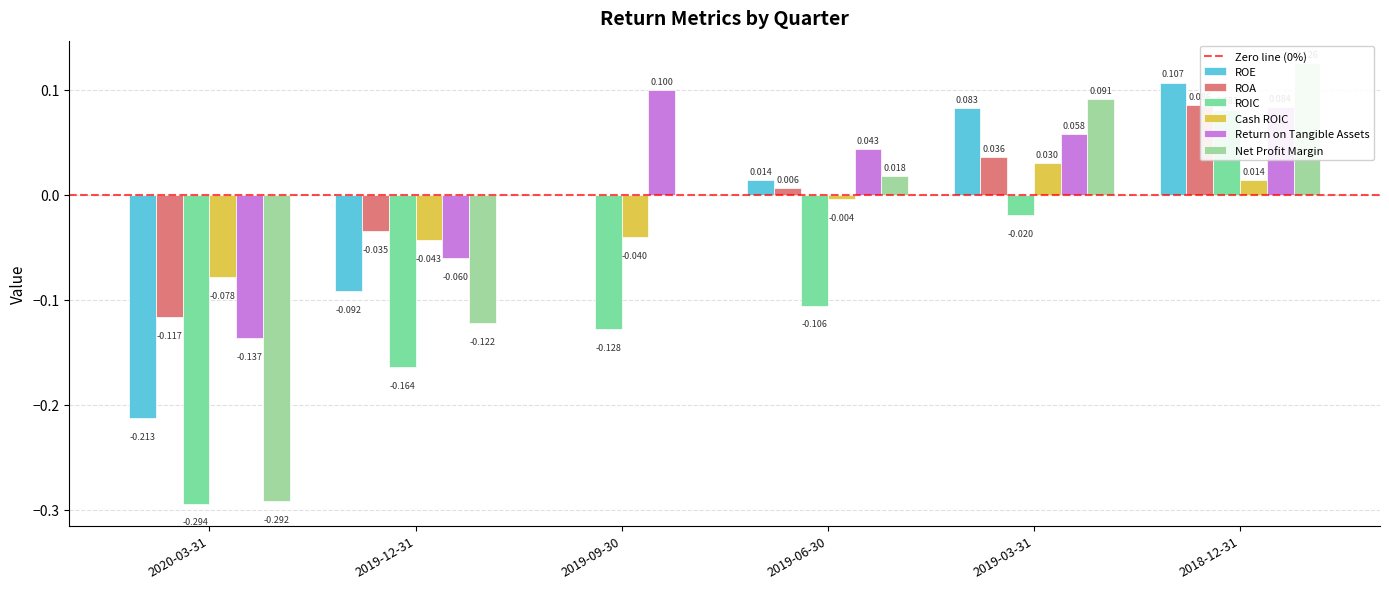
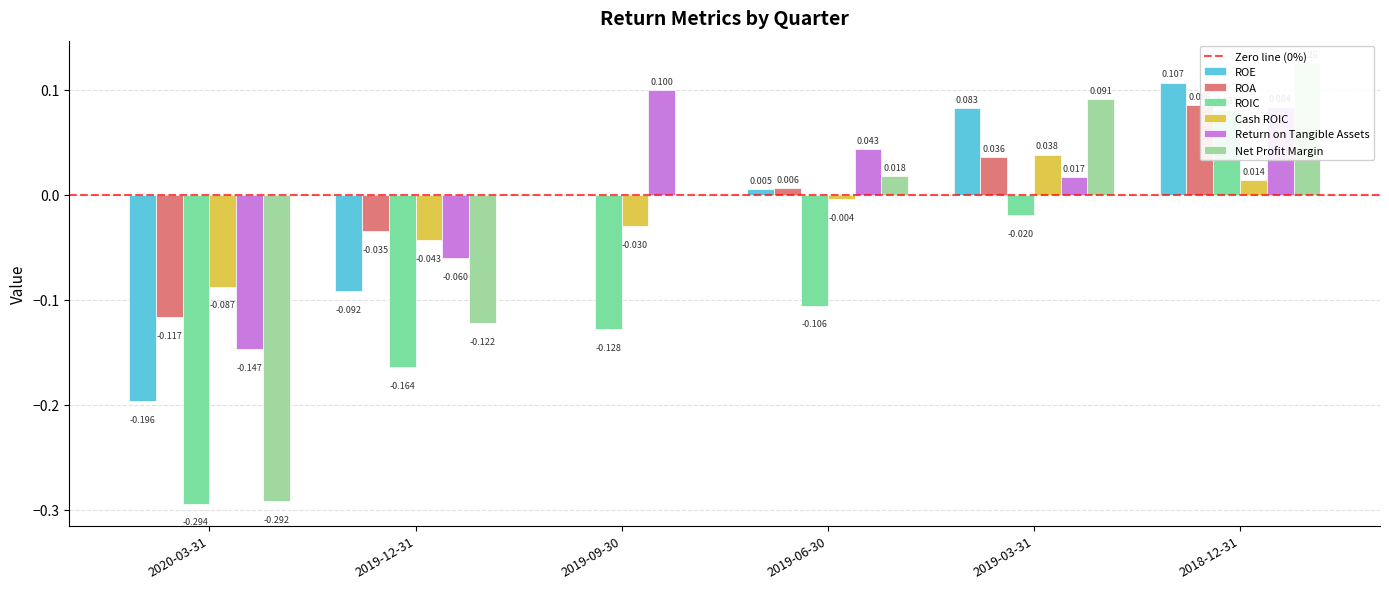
  {
    "ROE": {
-     "2020-03-31": -0.213,
+     "2020-03-31": -0.196,
      "2019-12-31": -0.092,
-     "2019-06-30": 0.014,
+     "2019-06-30": 0.005,
      "2019-03-31": 0.083,
      "2018-12-31": 0.107
    },
    "ROA": {
      "2020-03-31": -0.117,
      "2019-12-31": -0.035,
      "2019-06-30": 0.006,
      "2019-03-31": 0.036
    },
    "Cash ROIC": {
-     "2020-03-31": -0.078,
+     "2020-03-31": -0.087,
      "2019-12-31": -0.043,
-     "2019-09-30": -0.040,
+     "2019-09-30": -0.030,
      "2019-06-30": -0.004,
-     "2019-03-31": 0.030,
+     "2019-03-31": 0.038,
      "2018-12-31": 0.014
    },
    "Return on Tangible Assets": {
-     "2020-03-31": -0.137,
+     "2020-03-31": -0.147,
      "2019-12-31": -0.060,
      "2019-09-30": 0.100,
      "2019-06-30": 0.043,
-     "2019-03-31": 0.058
+     "2019-03-31": 0.017
    }
  }
